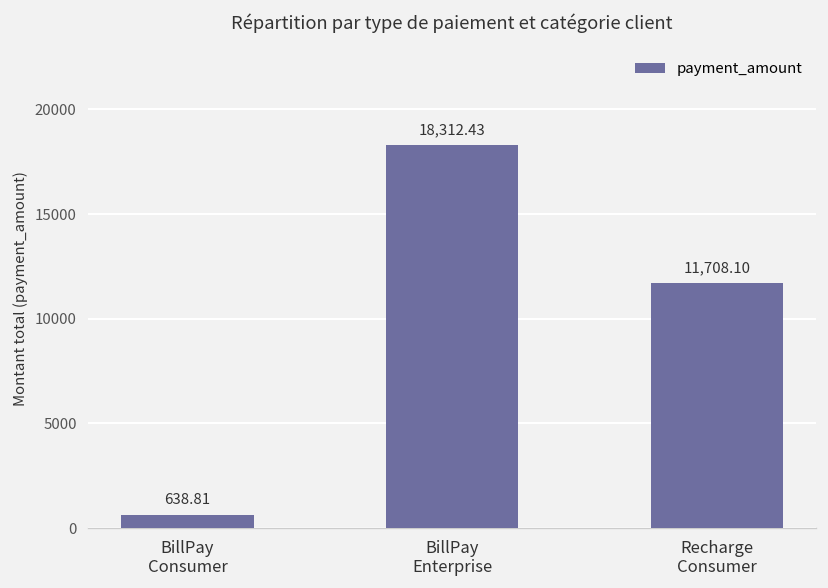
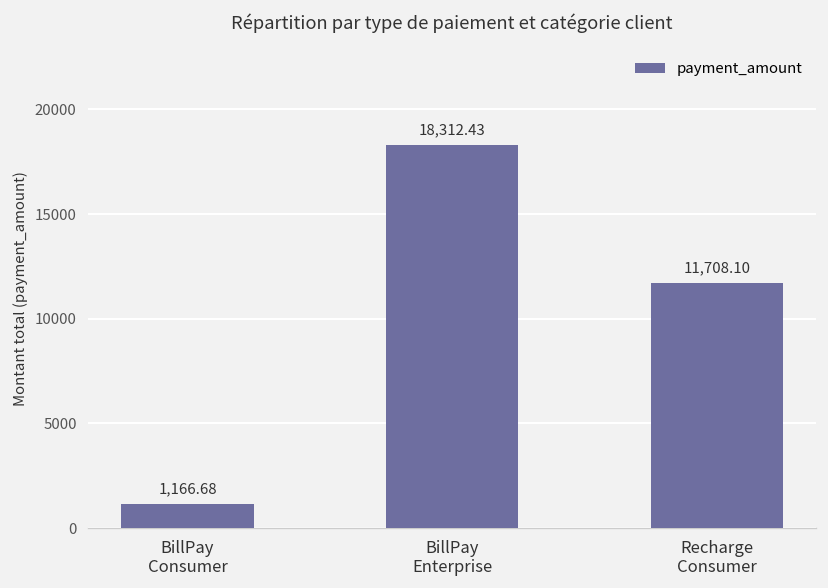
  {
-   "BillPay Consumer": "638.81",
+   "BillPay Consumer": "1,166.68",
    "BillPay Enterprise": "18,312.43",
    "Recharge Consumer": "11,708.10"
  }
